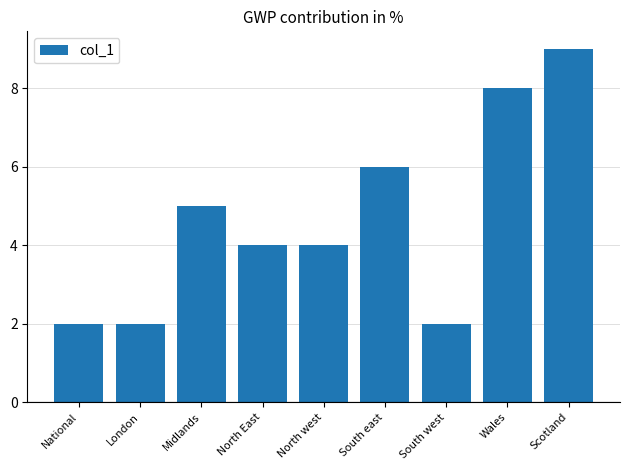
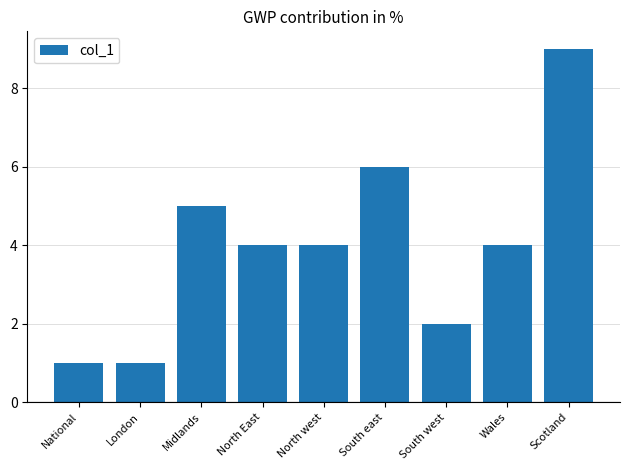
  {
-   "National": 2,
-   "London": 2,
+   "National": 1,
+   "London": 1,
    "Midlands": 5,
    "North East": 4,
    "North west": 4,
    "South east": 6,
    "South west": 2,
-   "Wales": 8,
+   "Wales": 4,
    "Scotland": 9
  }
